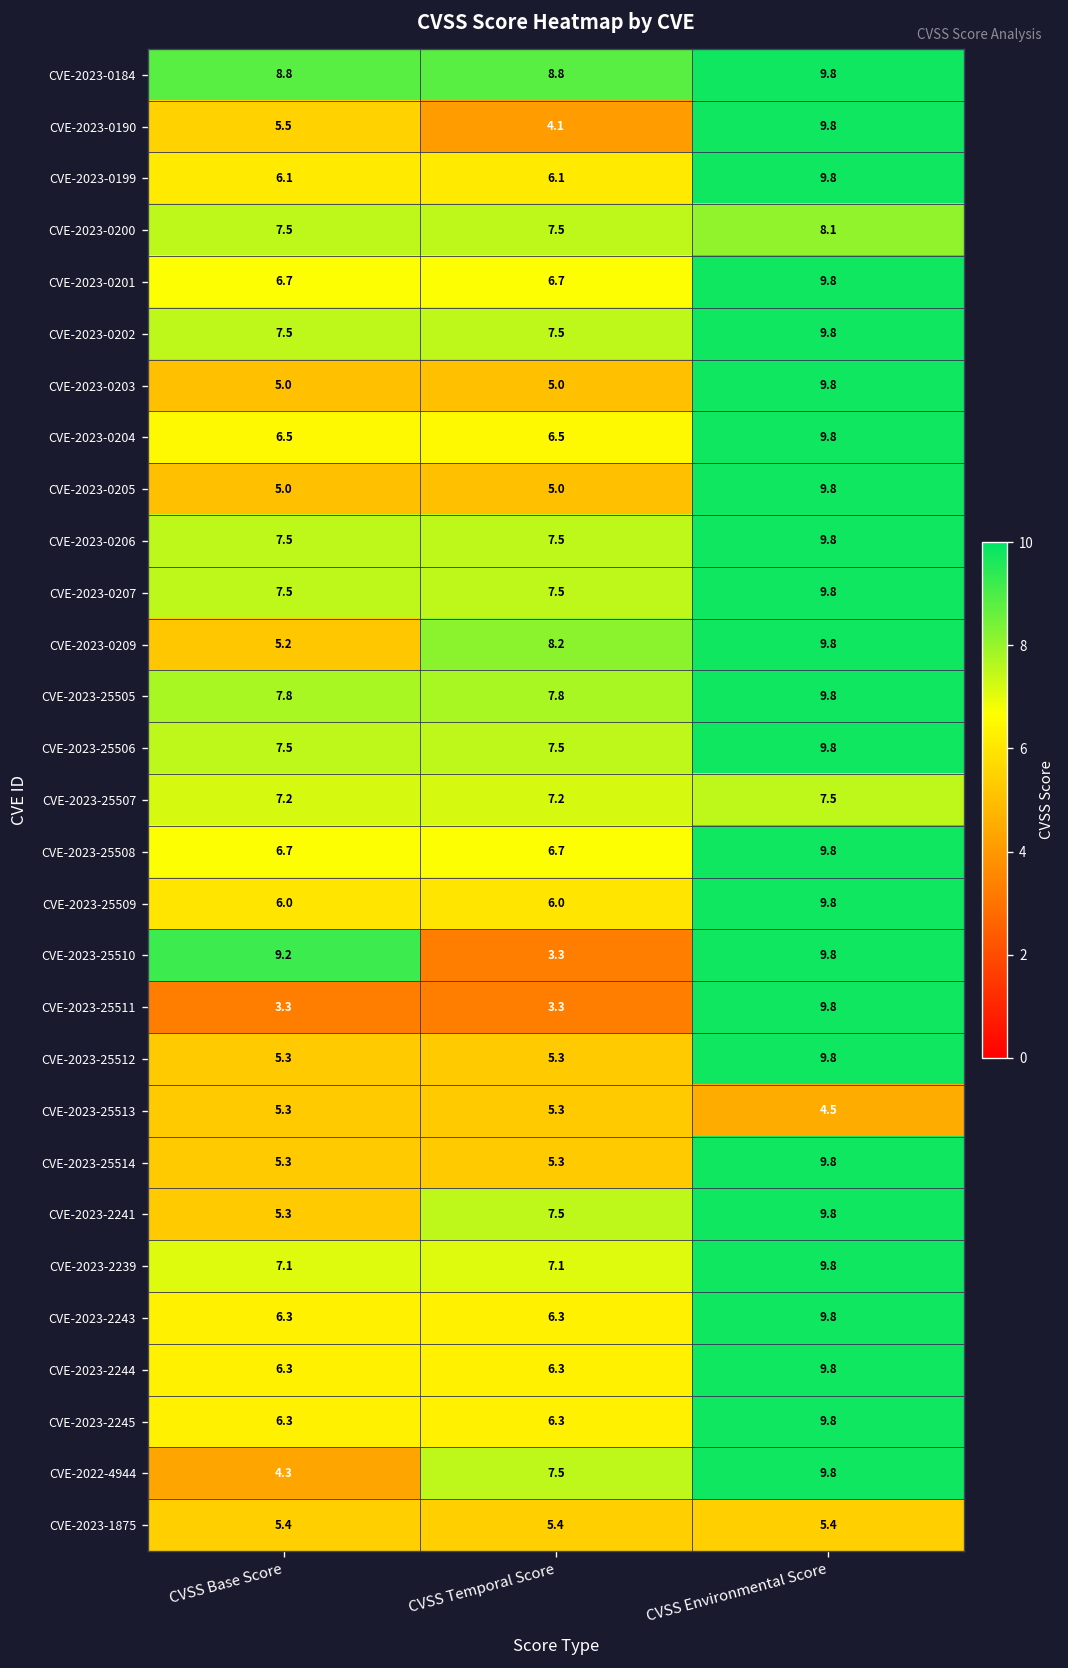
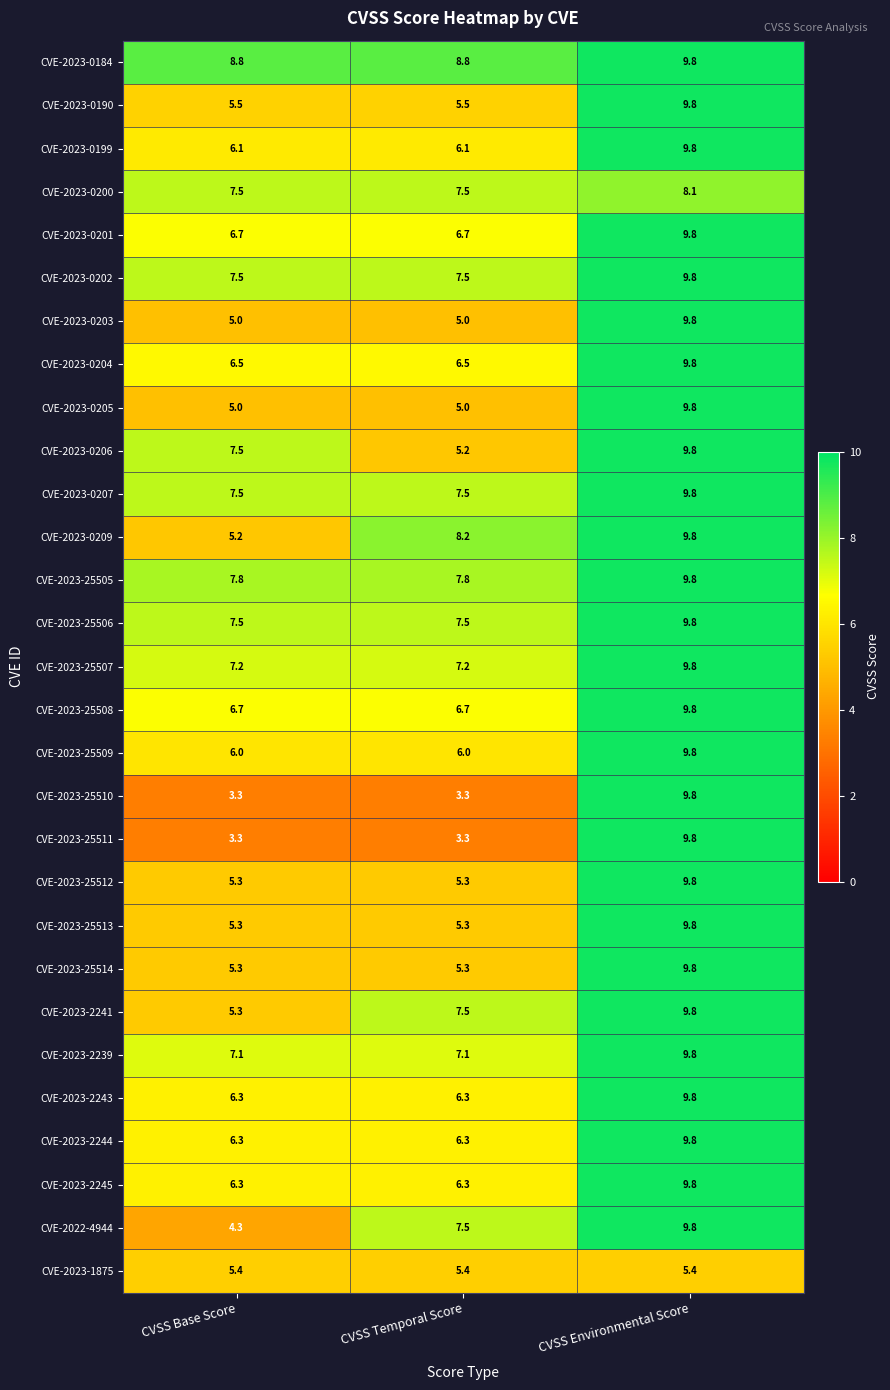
  {
    "CVE-2023-0184": {
      "CVSS Base Score": 8.8,
      "CVSS Temporal Score": 8.8,
      "CVSS Environmental Score": 9.8
    },
    "CVE-2023-0190": {
      "CVSS Base Score": 5.5,
-     "CVSS Temporal Score": 4.1,
+     "CVSS Temporal Score": 5.5,
      "CVSS Environmental Score": 9.8
    },
    "CVE-2023-0199": {
      "CVSS Base Score": 6.1,
      "CVSS Temporal Score": 6.1,
      "CVSS Environmental Score": 9.8
    },
    "CVE-2023-0200": {
      "CVSS Base Score": 7.5,
      "CVSS Temporal Score": 7.5,
      "CVSS Environmental Score": 8.1
    },
    "CVE-2023-0201": {
      "CVSS Base Score": 6.7,
      "CVSS Temporal Score": 6.7,
      "CVSS Environmental Score": 9.8
    },
    "CVE-2023-0202": {
      "CVSS Base Score": 7.5,
      "CVSS Temporal Score": 7.5,
      "CVSS Environmental Score": 9.8
    },
    "CVE-2023-0203": {
      "CVSS Base Score": 5.0,
      "CVSS Temporal Score": 5.0,
      "CVSS Environmental Score": 9.8
    },
    "CVE-2023-0204": {
      "CVSS Base Score": 6.5,
      "CVSS Temporal Score": 6.5,
      "CVSS Environmental Score": 9.8
    },
    "CVE-2023-0205": {
      "CVSS Base Score": 5.0,
      "CVSS Temporal Score": 5.0,
      "CVSS Environmental Score": 9.8
    },
    "CVE-2023-0206": {
      "CVSS Base Score": 7.5,
-     "CVSS Temporal Score": 7.5,
+     "CVSS Temporal Score": 5.2,
      "CVSS Environmental Score": 9.8
    },
    "CVE-2023-0207": {
      "CVSS Base Score": 7.5,
      "CVSS Temporal Score": 7.5,
      "CVSS Environmental Score": 9.8
    },
    "CVE-2023-0209": {
      "CVSS Base Score": 5.2,
      "CVSS Temporal Score": 8.2,
      "CVSS Environmental Score": 9.8
    },
    "CVE-2023-25505": {
      "CVSS Base Score": 7.8,
      "CVSS Temporal Score": 7.8,
      "CVSS Environmental Score": 9.8
    },
    "CVE-2023-25506": {
      "CVSS Base Score": 7.5,
      "CVSS Temporal Score": 7.5,
      "CVSS Environmental Score": 9.8
    },
    "CVE-2023-25507": {
      "CVSS Base Score": 7.2,
      "CVSS Temporal Score": 7.2,
-     "CVSS Environmental Score": 7.5
+     "CVSS Environmental Score": 9.8
    },
    "CVE-2023-25508": {
      "CVSS Base Score": 6.7,
      "CVSS Temporal Score": 6.7,
      "CVSS Environmental Score": 9.8
    },
    "CVE-2023-25509": {
      "CVSS Base Score": 6.0,
      "CVSS Temporal Score": 6.0,
      "CVSS Environmental Score": 9.8
    },
    "CVE-2023-25510": {
-     "CVSS Base Score": 9.2,
+     "CVSS Base Score": 3.3,
      "CVSS Temporal Score": 3.3,
      "CVSS Environmental Score": 9.8
    },
    "CVE-2023-25511": {
      "CVSS Base Score": 3.3,
      "CVSS Temporal Score": 3.3,
      "CVSS Environmental Score": 9.8
    },
    "CVE-2023-25512": {
      "CVSS Base Score": 5.3,
      "CVSS Temporal Score": 5.3,
      "CVSS Environmental Score": 9.8
    },
    "CVE-2023-25513": {
      "CVSS Base Score": 5.3,
      "CVSS Temporal Score": 5.3,
-     "CVSS Environmental Score": 4.5
+     "CVSS Environmental Score": 9.8
    },
    "CVE-2023-25514": {
      "CVSS Base Score": 5.3,
      "CVSS Temporal Score": 5.3,
      "CVSS Environmental Score": 9.8
    },
    "CVE-2023-2241": {
      "CVSS Base Score": 5.3,
      "CVSS Temporal Score": 7.5,
      "CVSS Environmental Score": 9.8
    },
    "CVE-2023-2239": {
      "CVSS Base Score": 7.1,
      "CVSS Temporal Score": 7.1,
      "CVSS Environmental Score": 9.8
    },
    "CVE-2023-2243": {
      "CVSS Base Score": 6.3,
      "CVSS Temporal Score": 6.3,
      "CVSS Environmental Score": 9.8
    },
    "CVE-2023-2244": {
      "CVSS Base Score": 6.3,
      "CVSS Temporal Score": 6.3,
      "CVSS Environmental Score": 9.8
    },
    "CVE-2023-2245": {
      "CVSS Base Score": 6.3,
      "CVSS Temporal Score": 6.3,
      "CVSS Environmental Score": 9.8
    },
    "CVE-2022-4944": {
      "CVSS Base Score": 4.3,
      "CVSS Temporal Score": 7.5,
      "CVSS Environmental Score": 9.8
    },
    "CVE-2023-1875": {
      "CVSS Base Score": 5.4,
      "CVSS Temporal Score": 5.4,
      "CVSS Environmental Score": 5.4
    }
  }
